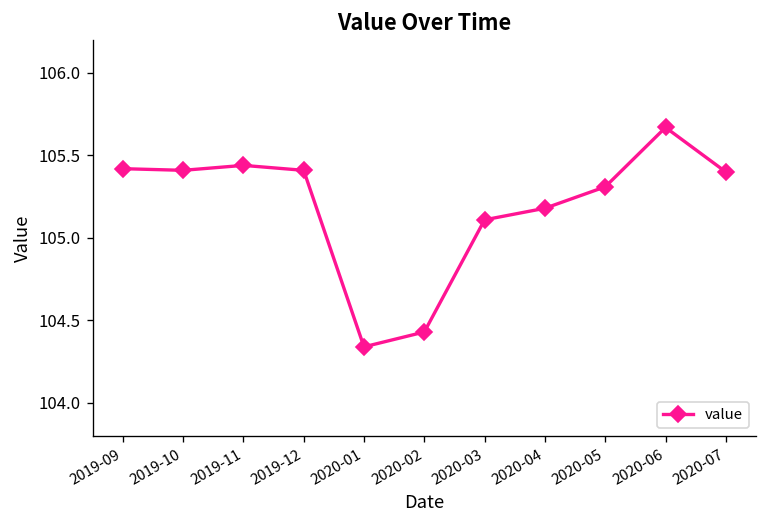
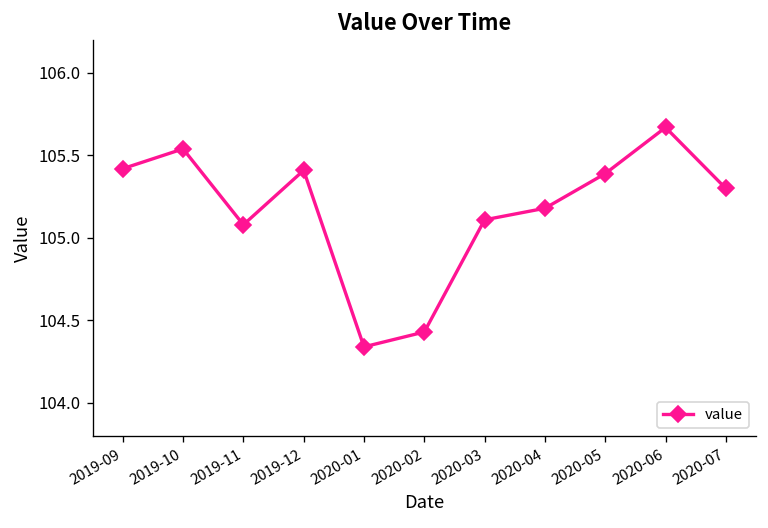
  {
    "2019-09": 105.42,
-   "2019-10": 105.41,
-   "2019-11": 105.44,
+   "2019-10": 105.54,
+   "2019-11": 105.08,
    "2019-12": 105.41,
    "2020-01": 104.34,
    "2020-02": 104.43,
    "2020-03": 105.11,
    "2020-04": 105.18,
-   "2020-05": 105.31,
+   "2020-05": 105.39,
    "2020-06": 105.67,
-   "2020-07": 105.4
+   "2020-07": 105.3
  }
